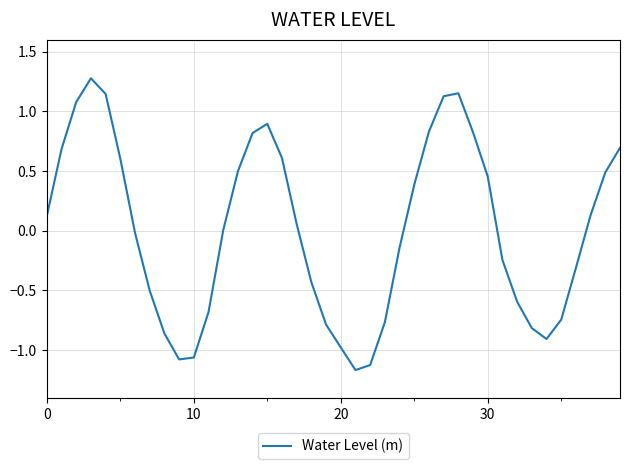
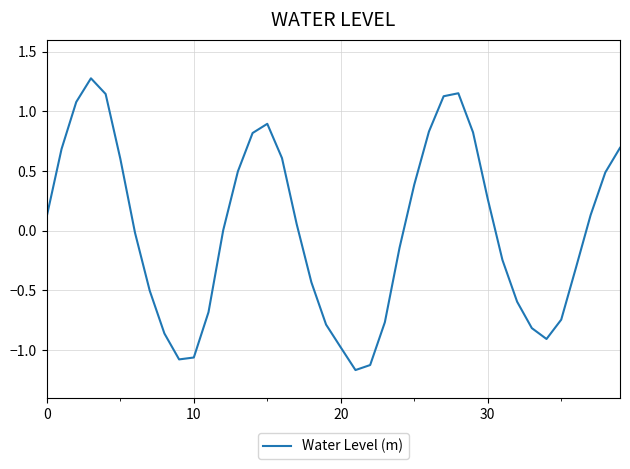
  {
    "0": 0.12,
    "10": -1.06,
    "20": -0.98,
-   "30": 0.45
+   "30": 0.27
  }
